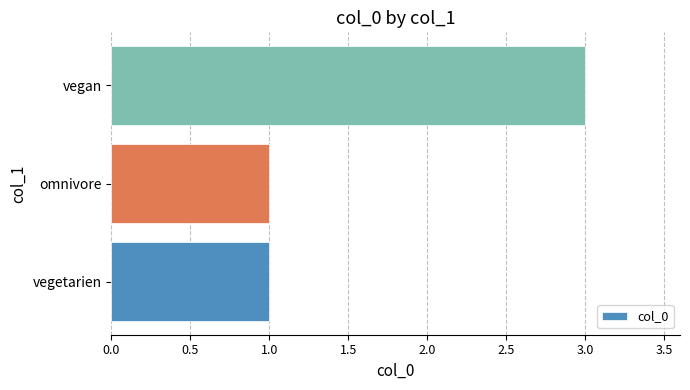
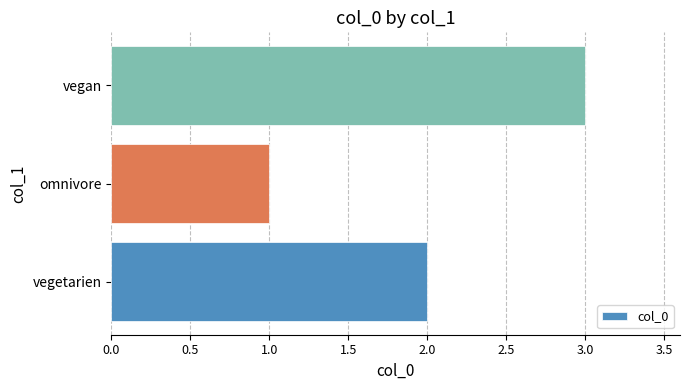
  {
    "vegan": 3,
    "omnivore": 1,
-   "vegetarien": 1
+   "vegetarien": 2
  }
